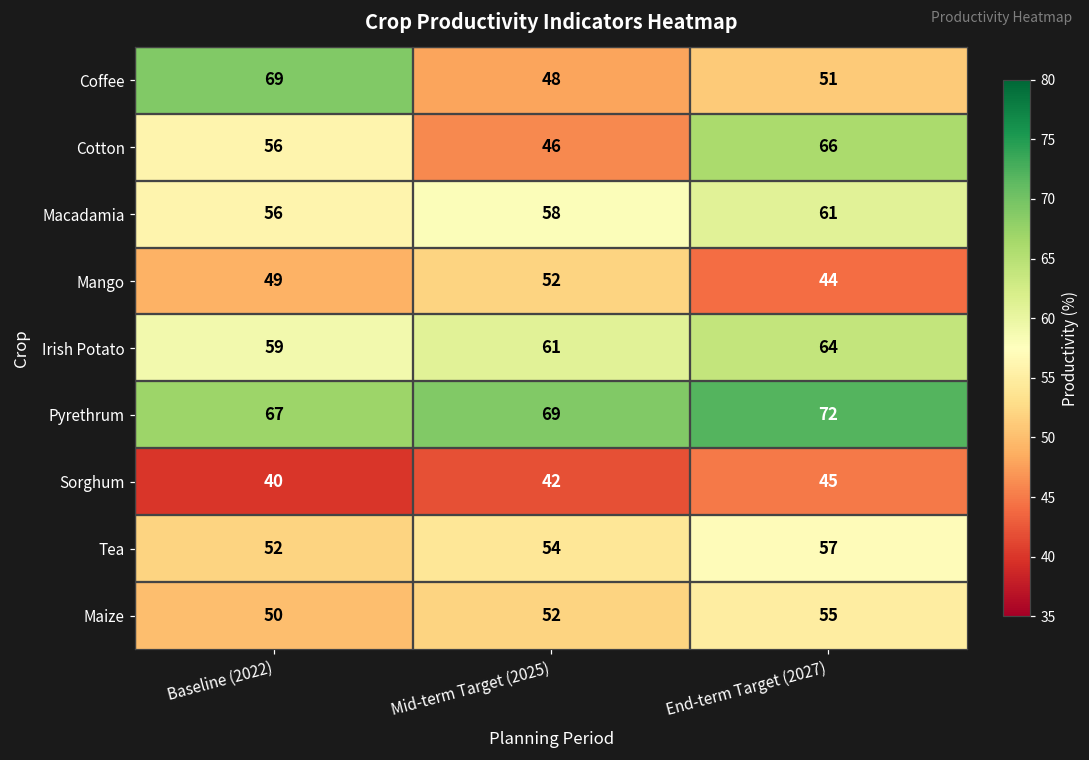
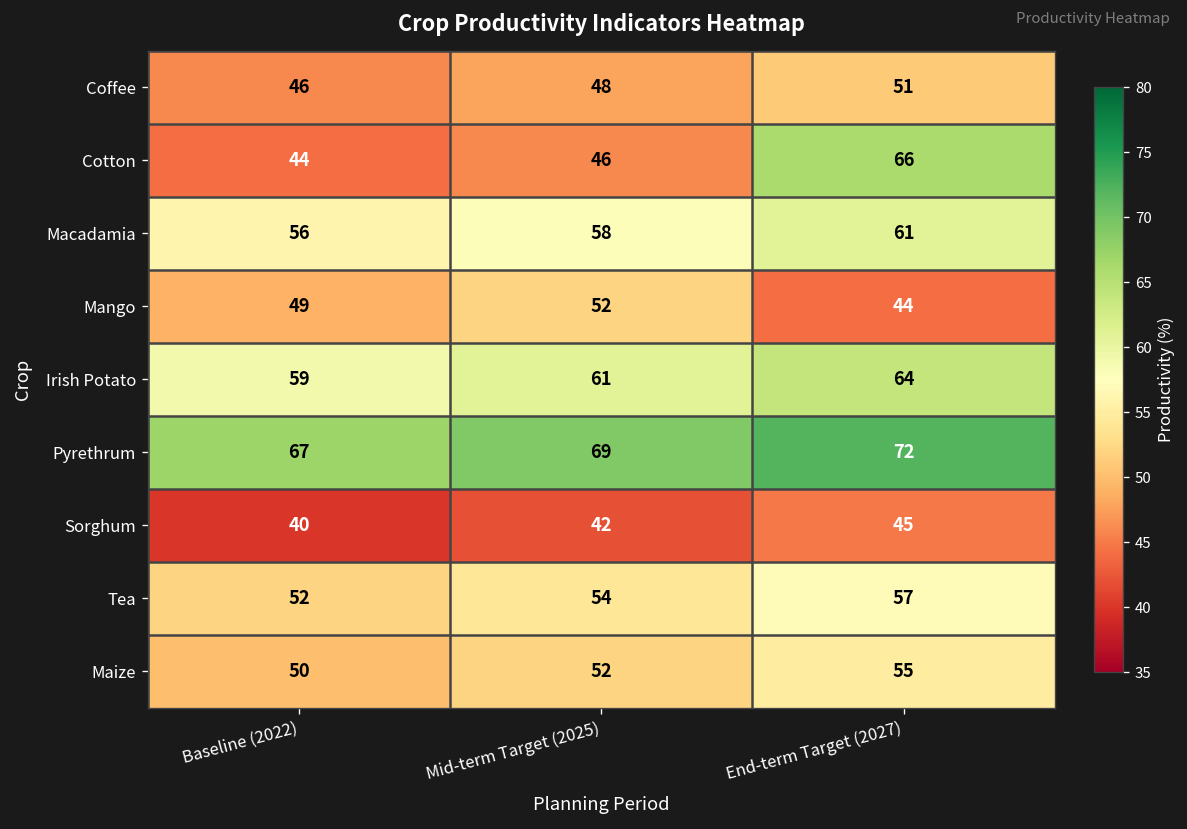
  {
    "Coffee": {
-     "Baseline (2022)": 69,
+     "Baseline (2022)": 46,
      "Mid-term Target (2025)": 48,
      "End-term Target (2027)": 51
    },
    "Cotton": {
-     "Baseline (2022)": 56,
+     "Baseline (2022)": 44,
      "Mid-term Target (2025)": 46,
      "End-term Target (2027)": 66
    },
    "Macadamia": {
      "Baseline (2022)": 56,
      "Mid-term Target (2025)": 58,
      "End-term Target (2027)": 61
    },
    "Mango": {
      "Baseline (2022)": 49,
      "Mid-term Target (2025)": 52,
      "End-term Target (2027)": 44
    },
    "Irish Potato": {
      "Baseline (2022)": 59,
      "Mid-term Target (2025)": 61,
      "End-term Target (2027)": 64
    },
    "Pyrethrum": {
      "Baseline (2022)": 67,
      "Mid-term Target (2025)": 69,
      "End-term Target (2027)": 72
    },
    "Sorghum": {
      "Baseline (2022)": 40,
      "Mid-term Target (2025)": 42,
      "End-term Target (2027)": 45
    },
    "Tea": {
      "Baseline (2022)": 52,
      "Mid-term Target (2025)": 54,
      "End-term Target (2027)": 57
    },
    "Maize": {
      "Baseline (2022)": 50,
      "Mid-term Target (2025)": 52,
      "End-term Target (2027)": 55
    }
  }
